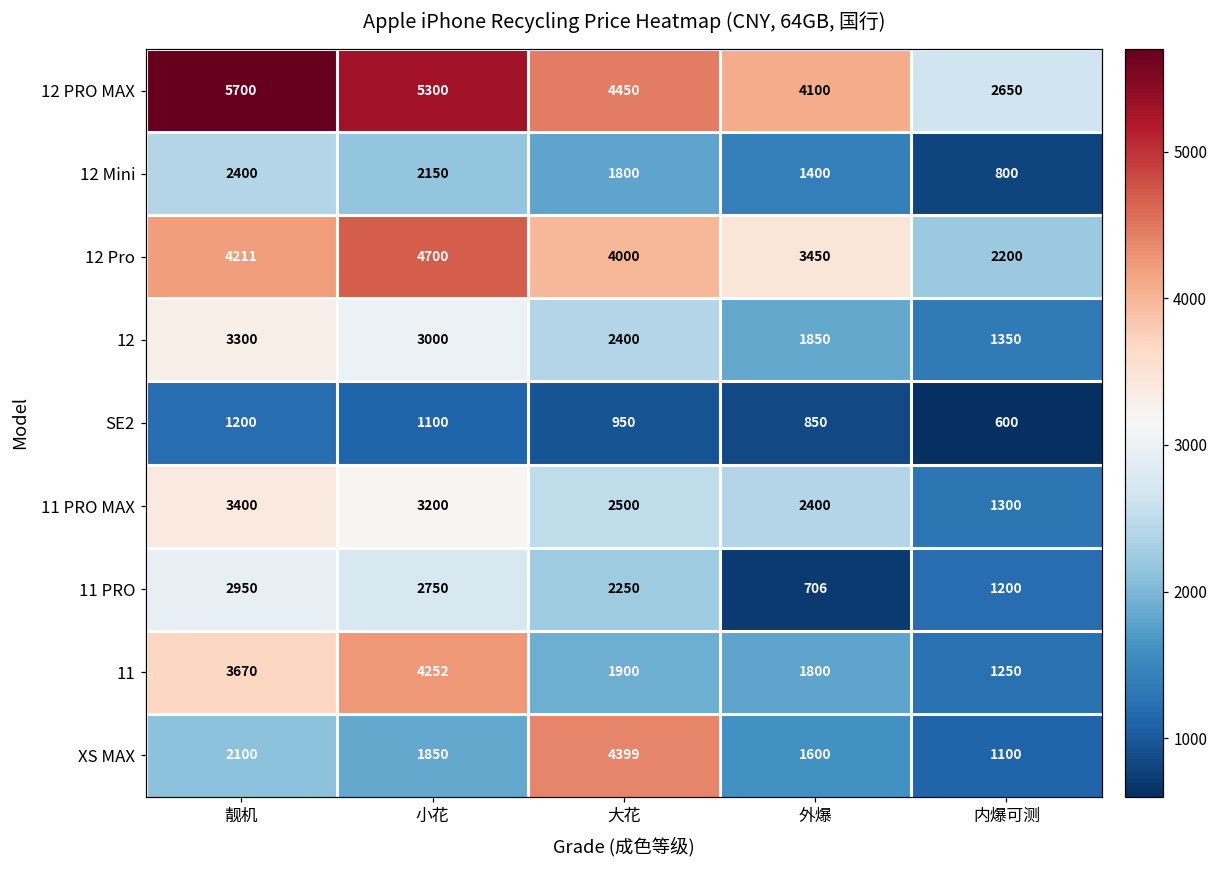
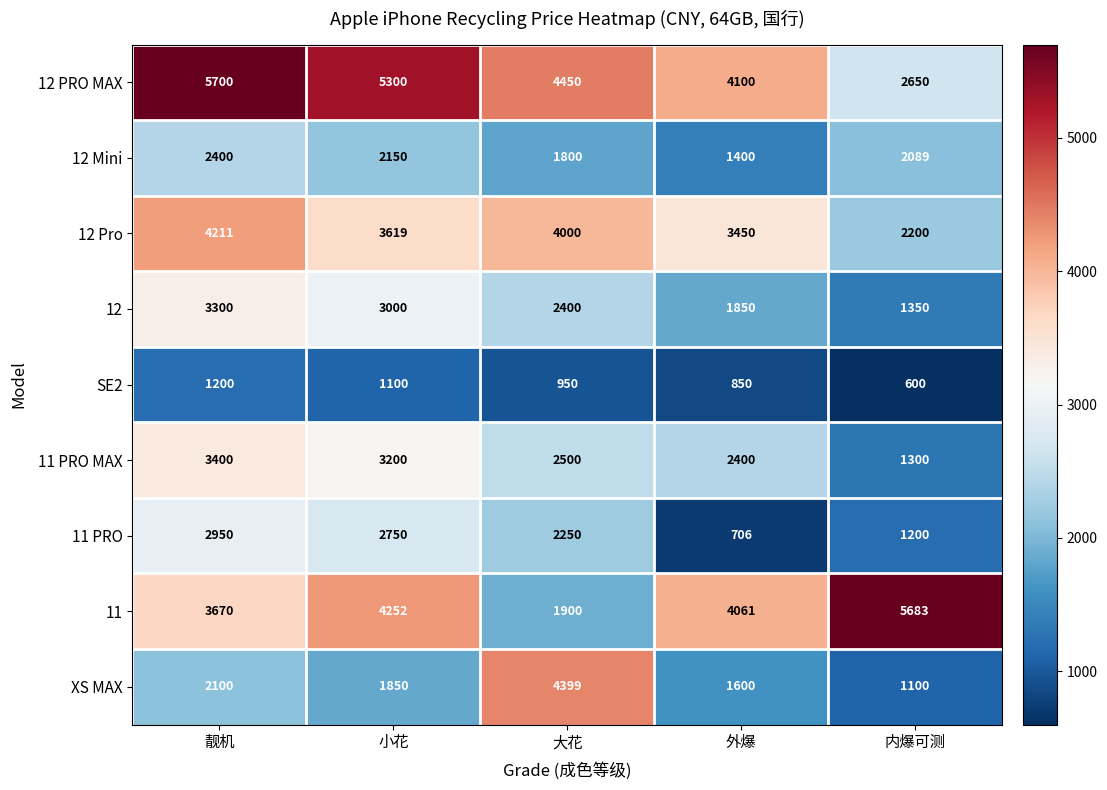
  {
    "12 PRO MAX": {
      "靓机": 5700,
      "小花": 5300,
      "大花": 4450,
      "外爆": 4100,
      "内爆可测": 2650
    },
    "12 Mini": {
      "靓机": 2400,
      "小花": 2150,
      "大花": 1800,
      "外爆": 1400,
-     "内爆可测": 800
+     "内爆可测": 2089
    },
    "12 Pro": {
      "靓机": 4211,
-     "小花": 4700,
+     "小花": 3619,
      "大花": 4000,
      "外爆": 3450,
      "内爆可测": 2200
    },
    "12": {
      "靓机": 3300,
      "小花": 3000,
      "大花": 2400,
      "外爆": 1850,
      "内爆可测": 1350
    },
    "SE2": {
      "靓机": 1200,
      "小花": 1100,
      "大花": 950,
      "外爆": 850,
      "内爆可测": 600
    },
    "11 PRO MAX": {
      "靓机": 3400,
      "小花": 3200,
      "大花": 2500,
      "外爆": 2400,
      "内爆可测": 1300
    },
    "11 PRO": {
      "靓机": 2950,
      "小花": 2750,
      "大花": 2250,
      "外爆": 706,
      "内爆可测": 1200
    },
    "11": {
      "靓机": 3670,
      "小花": 4252,
      "大花": 1900,
-     "外爆": 1800,
-     "内爆可测": 1250
+     "外爆": 4061,
+     "内爆可测": 5683
    },
    "XS MAX": {
      "靓机": 2100,
      "小花": 1850,
      "大花": 4399,
      "外爆": 1600,
      "内爆可测": 1100
    }
  }
